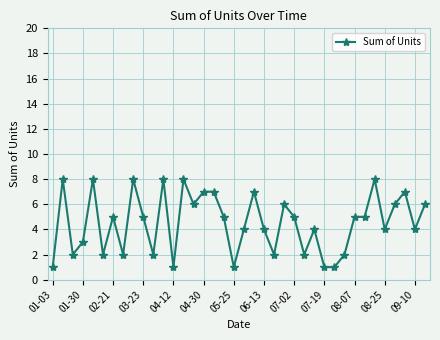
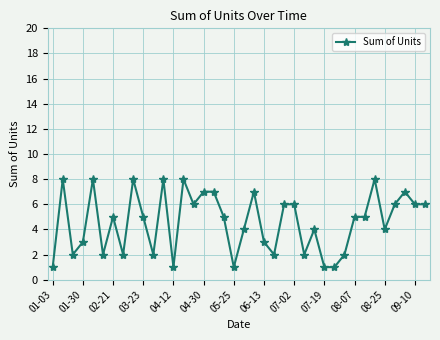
  {
    "01-03": 1,
    "01-30": 3,
    "02-21": 5,
    "03-23": 5,
    "04-12": 1,
    "04-30": 7,
    "05-25": 1,
-   "06-13": 4,
-   "07-02": 5,
+   "06-13": 3,
+   "07-02": 6,
    "07-19": 1,
    "08-07": 5,
    "08-25": 4,
-   "09-10": 4
+   "09-10": 6
  }
